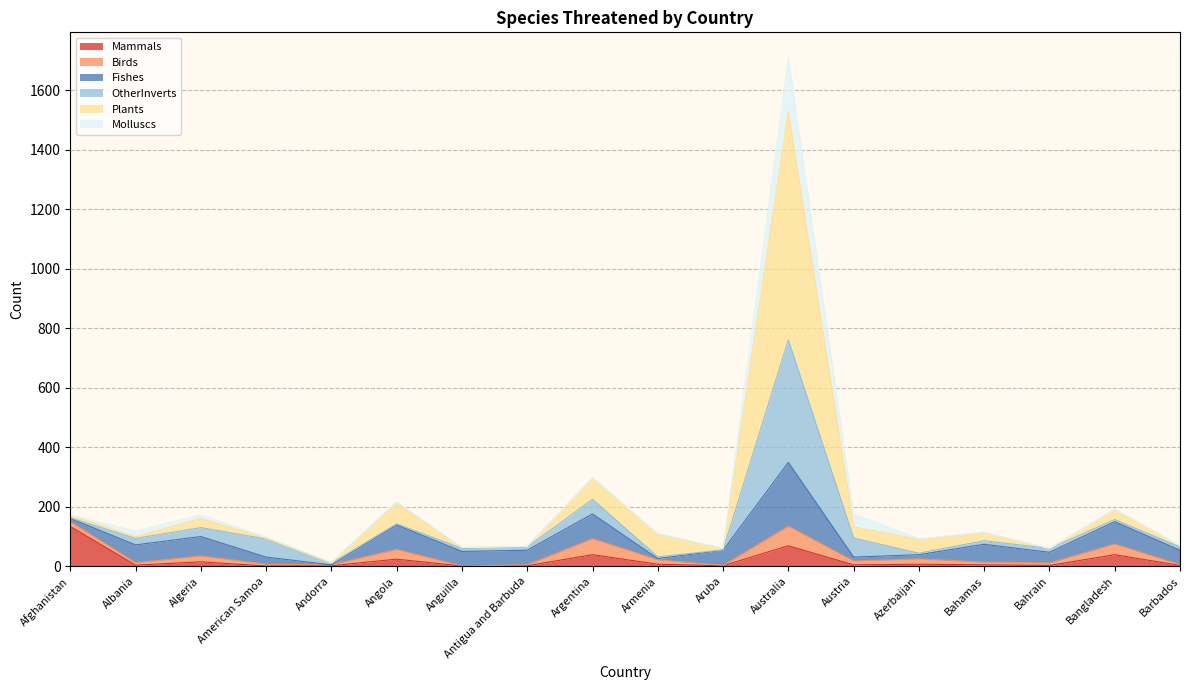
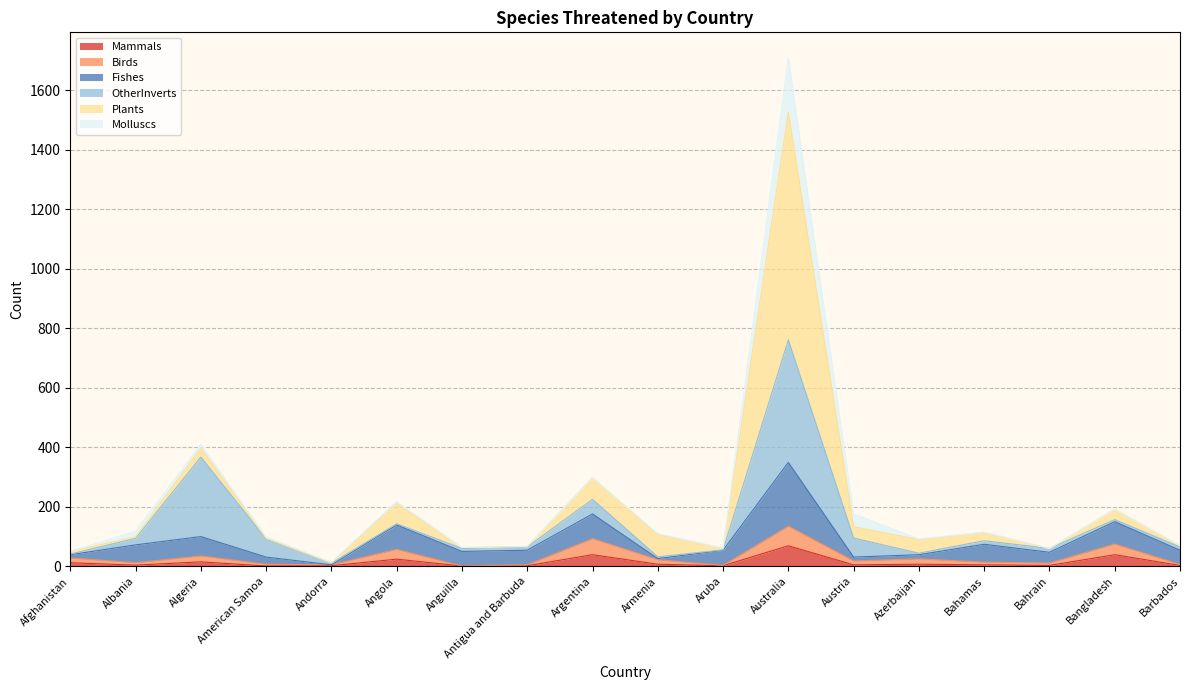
  {
    "Mammals": {
-     "Afghanistan": 130,
+     "Afghanistan": 10,
      "Algeria": 20,
      "Angola": 20,
      "Argentina": 40,
      "Armenia": 10,
      "Australia": 70,
      "Austria": 10,
      "Azerbaijan": 10,
      "Bahamas": 10,
      "Bangladesh": 40
    },
    "Birds": {
      "Afghanistan": 20,
      "Algeria": 20,
      "Angola": 30,
      "Argentina": 50,
      "Australia": 70,
      "Austria": 10,
      "Azerbaijan": 20,
      "Bahamas": 10,
      "Bangladesh": 40
    },
    "Fishes": {
      "Albania": 60,
      "Algeria": 70,
      "American Samoa": 20,
      "Anguilla": 50,
      "Antigua and Barbuda": 50,
      "Argentina": 80,
      "Australia": 210,
      "Austria": 10,
      "Bahamas": 60,
      "Bahrain": 40,
      "Barbados": 50
    },
    "OtherInverts": {
-     "Algeria": 30,
+     "Algeria": 270,
      "Argentina": 50,
      "Australia": 410,
      "Austria": 60,
      "Bahamas": 10
    },
    "Plants": {
      "Algeria": 30,
      "Australia": 770,
      "Austria": 40
    },
    "Molluscs": {
      "Albania": 20,
      "Algeria": 10,
      "Australia": 180,
      "Austria": 40
    }
  }
